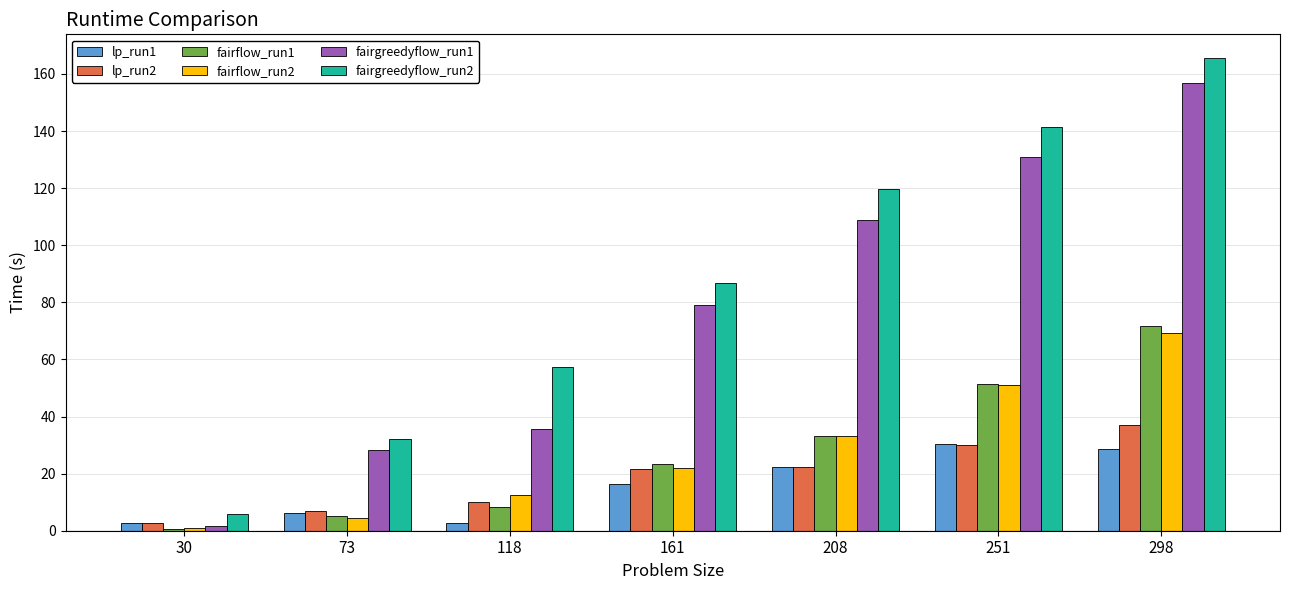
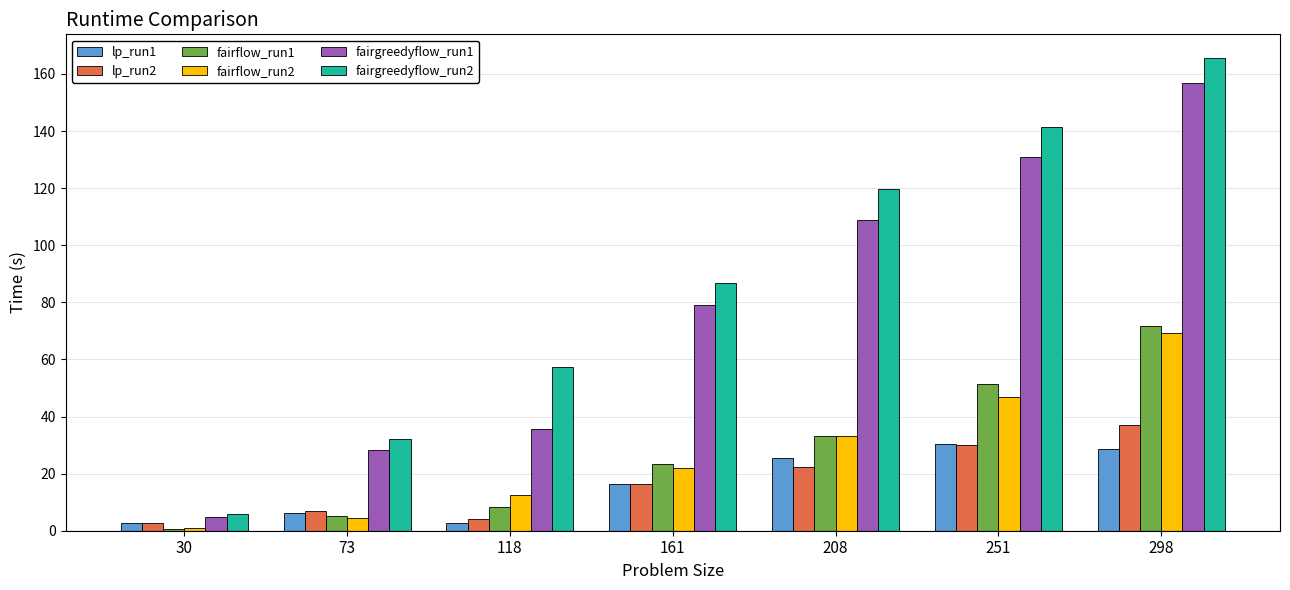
  {
    "lp_run1": {
      "30": 3,
      "73": 6,
      "118": 3,
      "161": 16,
-     "208": 22,
+     "208": 26,
      "251": 30,
      "298": 29
    },
    "lp_run2": {
      "30": 3,
      "73": 7,
-     "118": 10,
-     "161": 22,
+     "118": 4,
+     "161": 16,
      "208": 22,
      "251": 30,
      "298": 37
    },
    "fairflow_run1": {
      "73": 5,
      "118": 8,
      "161": 24,
      "208": 33,
      "251": 51,
      "298": 72
    },
    "fairflow_run2": {
      "73": 4,
      "118": 12,
      "161": 22,
      "208": 33,
-     "251": 51,
+     "251": 47,
      "298": 69
    },
    "fairgreedyflow_run1": {
-     "30": 2,
+     "30": 5,
      "73": 28,
      "118": 36,
      "161": 79,
      "208": 109,
      "251": 131,
      "298": 157
    },
    "fairgreedyflow_run2": {
      "30": 6,
      "73": 32,
      "118": 57,
      "161": 87,
      "208": 120,
      "251": 141,
      "298": 166
    }
  }
